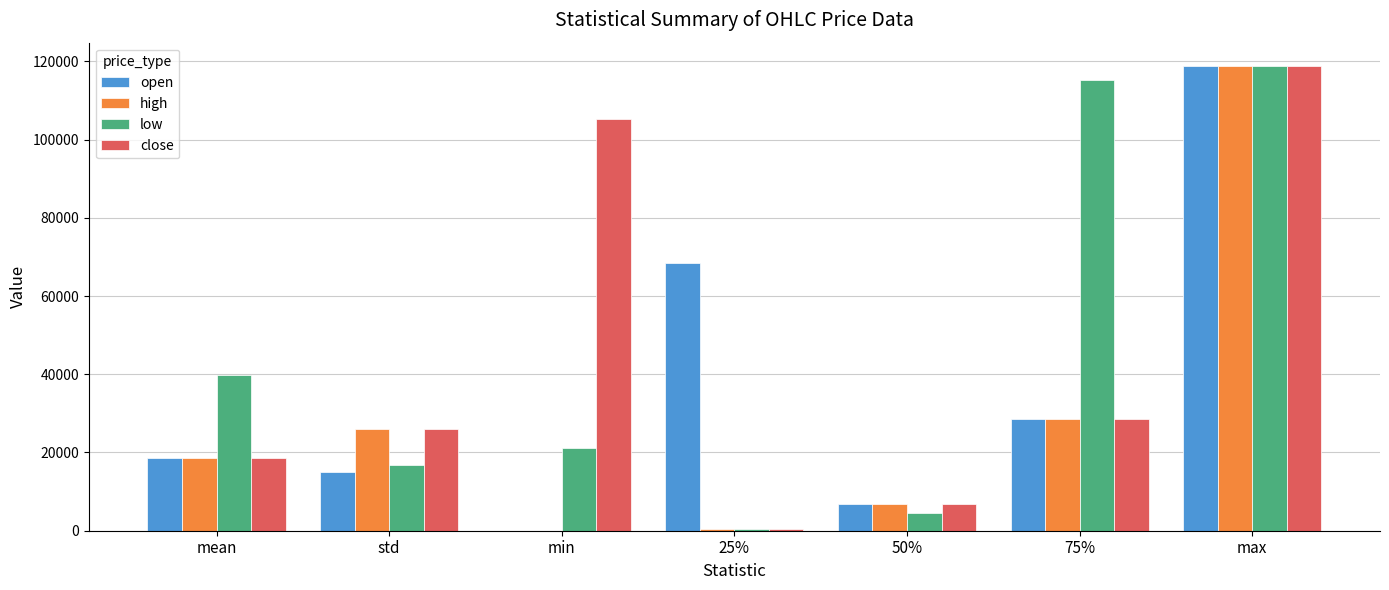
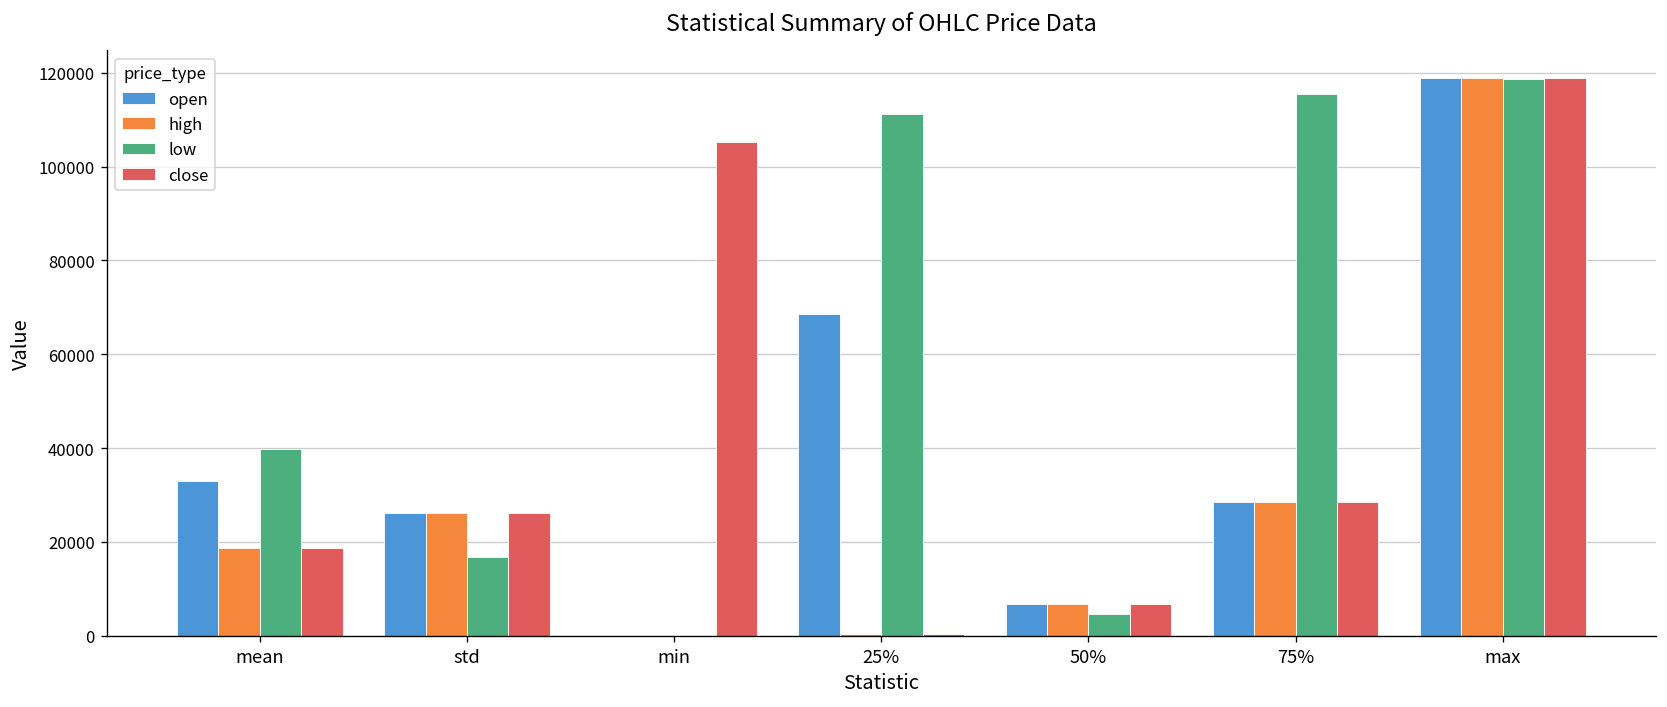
  {
    "open": {
-     "mean": 19000,
-     "std": 15000,
+     "mean": 33000,
+     "std": 26000,
      "25%": 68000,
      "50%": 7000,
      "75%": 29000,
      "max": 119000
    },
    "low": {
      "mean": 40000,
      "std": 17000,
-     "min": 21000,
-     "25%": 0,
+     "min": 0,
+     "25%": 111000,
      "50%": 5000,
      "75%": 115000,
      "max": 119000
    }
  }
